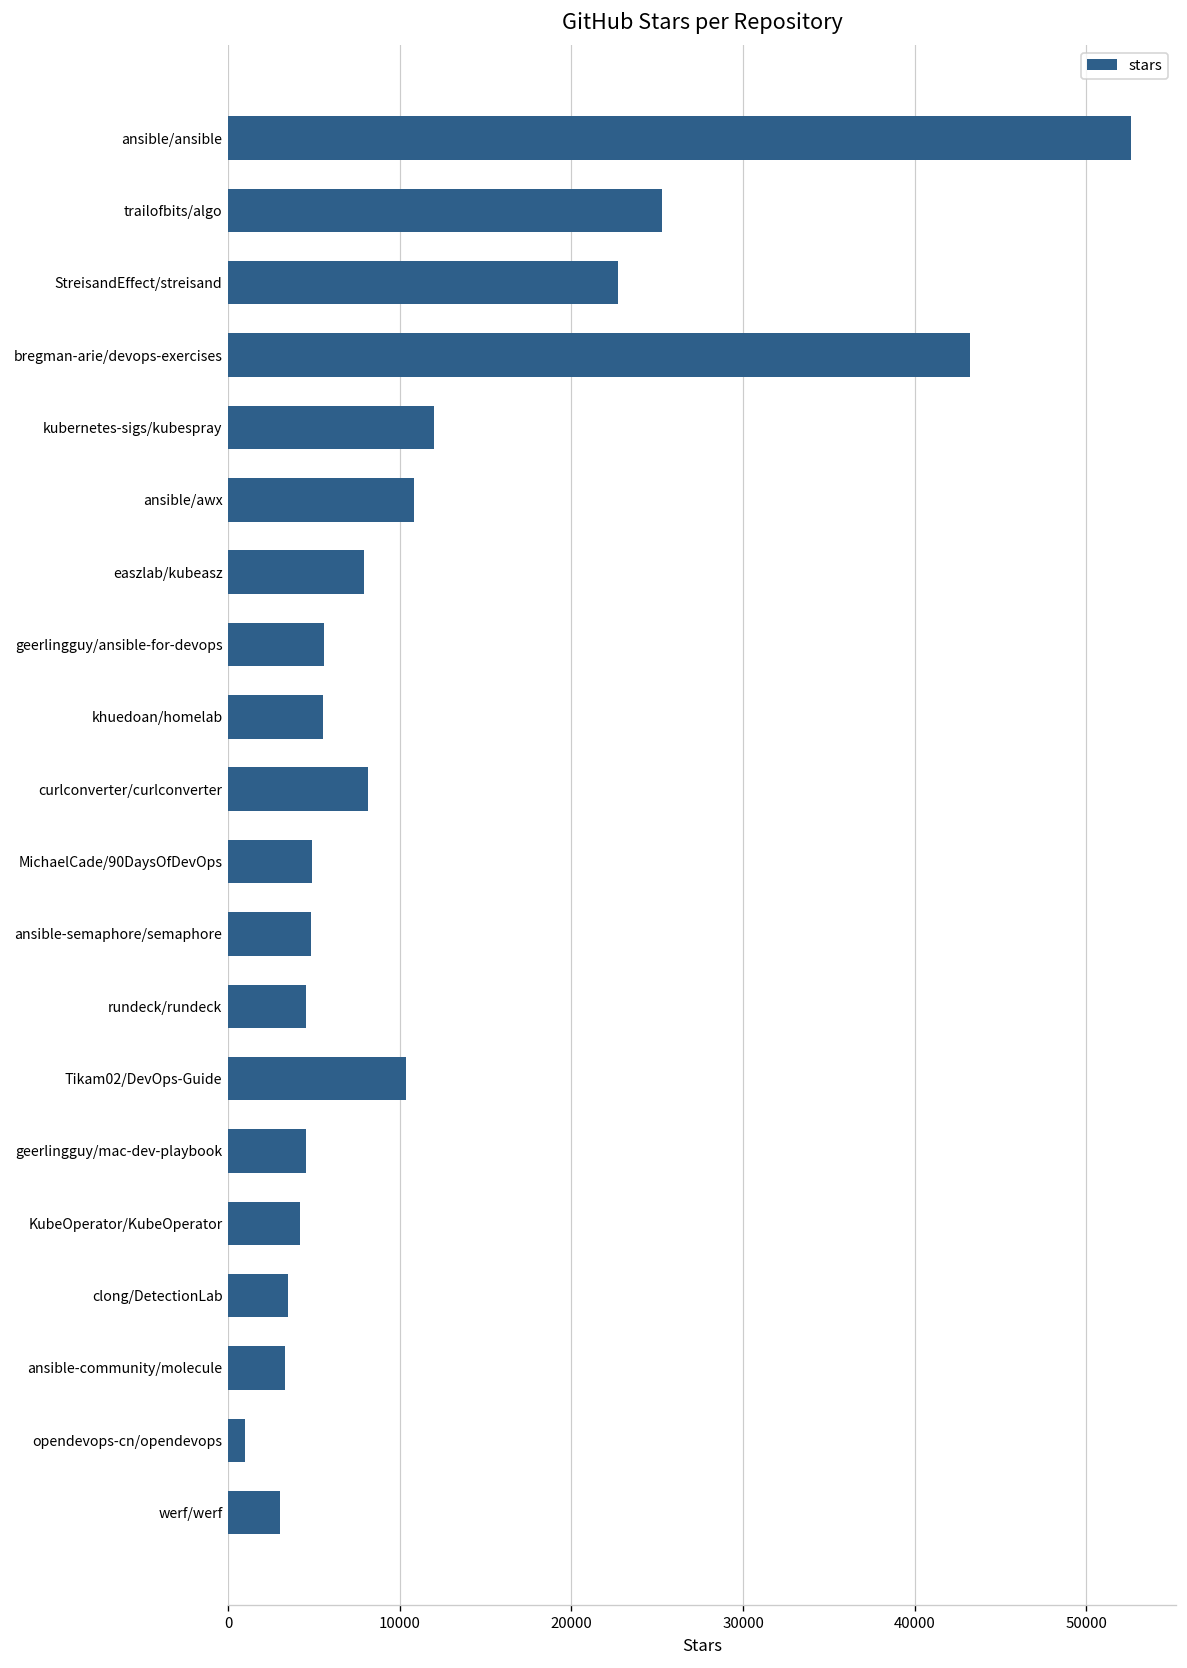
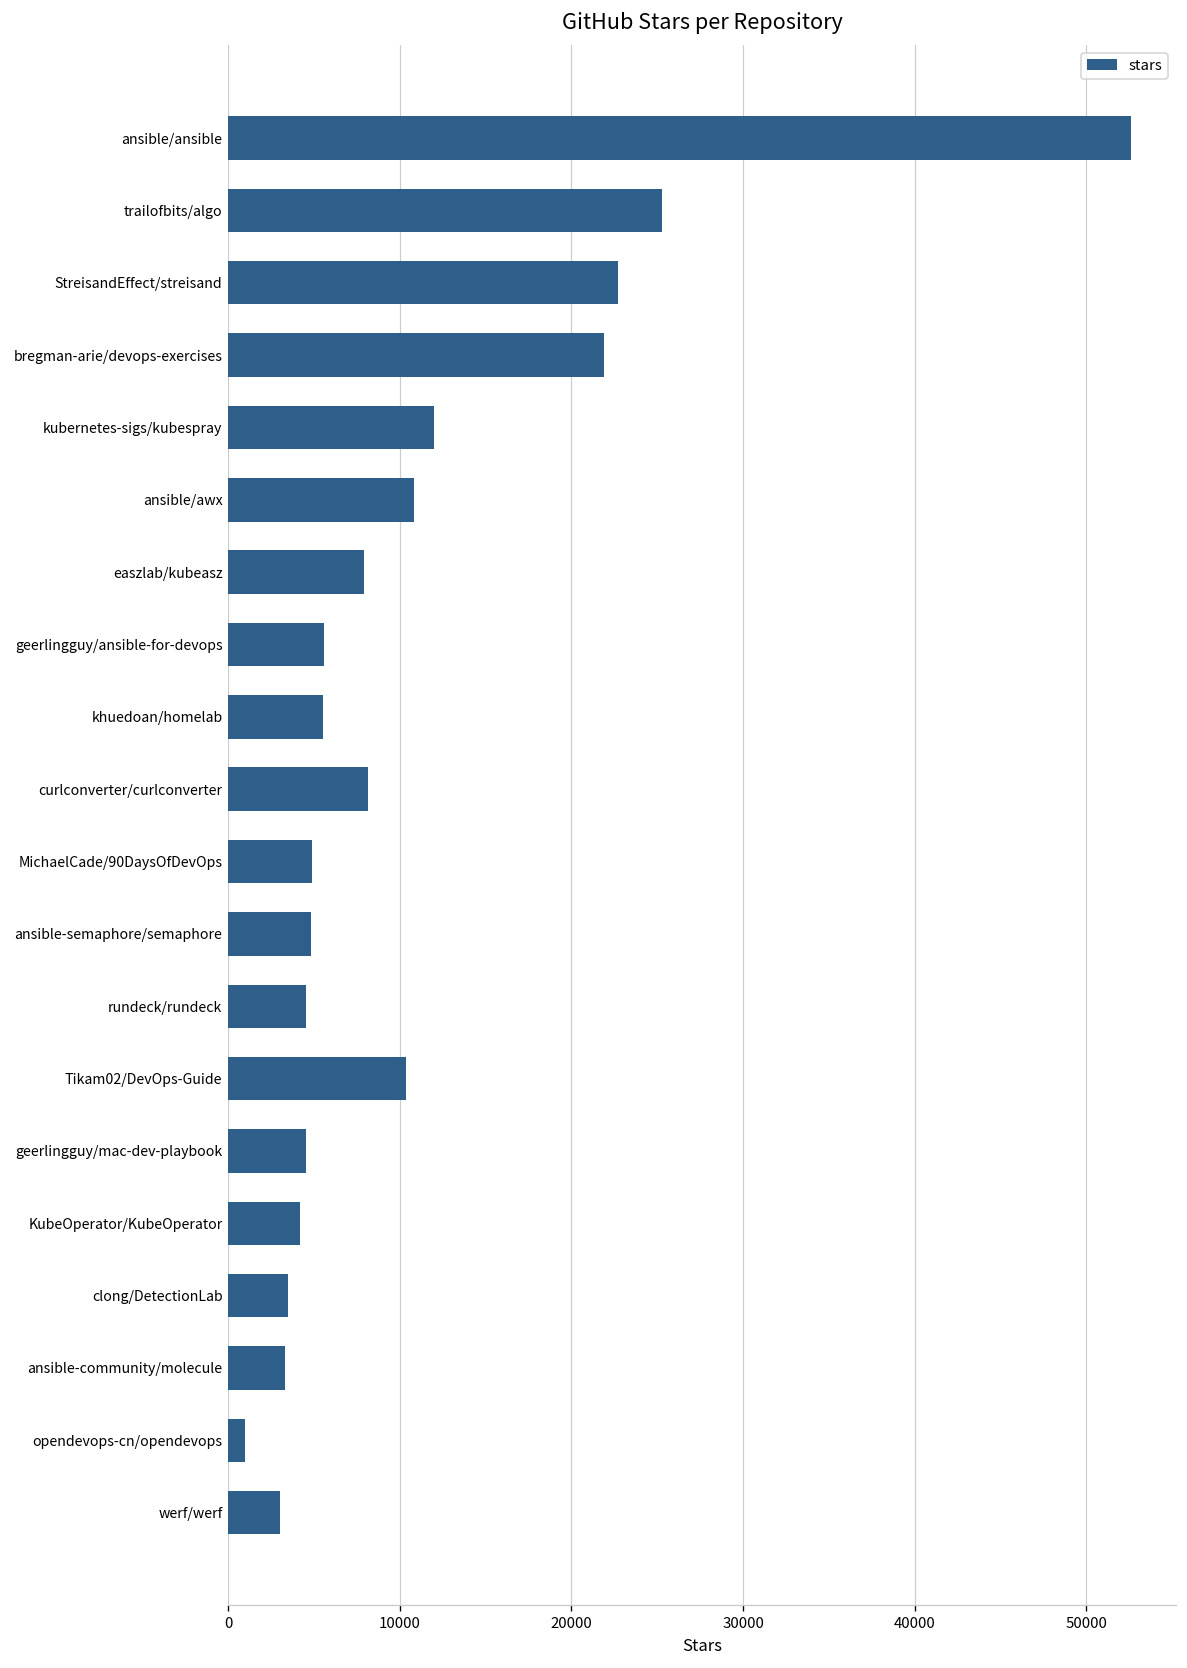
  {
    "ansible/ansible": 52600,
    "trailofbits/algo": 25300,
    "StreisandEffect/streisand": 22700,
-   "bregman-arie/devops-exercises": 43200,
+   "bregman-arie/devops-exercises": 21900,
    "kubernetes-sigs/kubespray": 12000,
    "ansible/awx": 10800,
    "easzlab/kubeasz": 7900,
    "geerlingguy/ansible-for-devops": 5600,
    "khuedoan/homelab": 5500,
    "curlconverter/curlconverter": 8200,
    "MichaelCade/90DaysOfDevOps": 4900,
    "ansible-semaphore/semaphore": 4800,
    "rundeck/rundeck": 4500,
    "Tikam02/DevOps-Guide": 10400,
    "geerlingguy/mac-dev-playbook": 4500,
    "KubeOperator/KubeOperator": 4200,
    "clong/DetectionLab": 3500,
    "ansible-community/molecule": 3300,
    "opendevops-cn/opendevops": 1000,
    "werf/werf": 3000
  }
